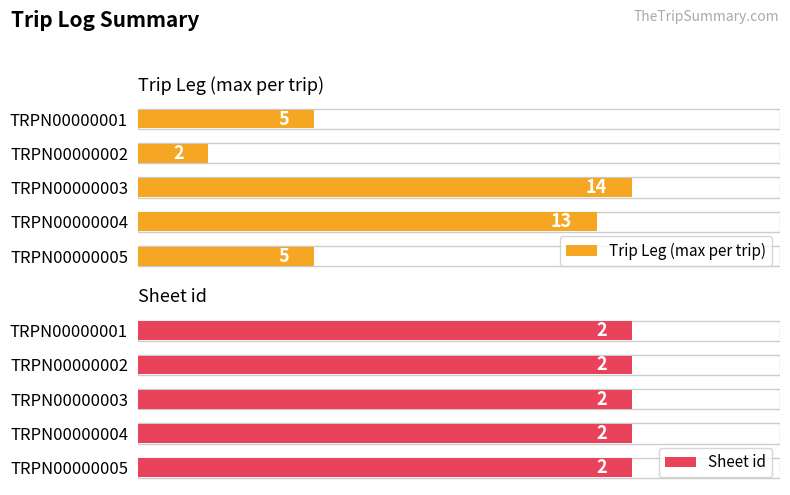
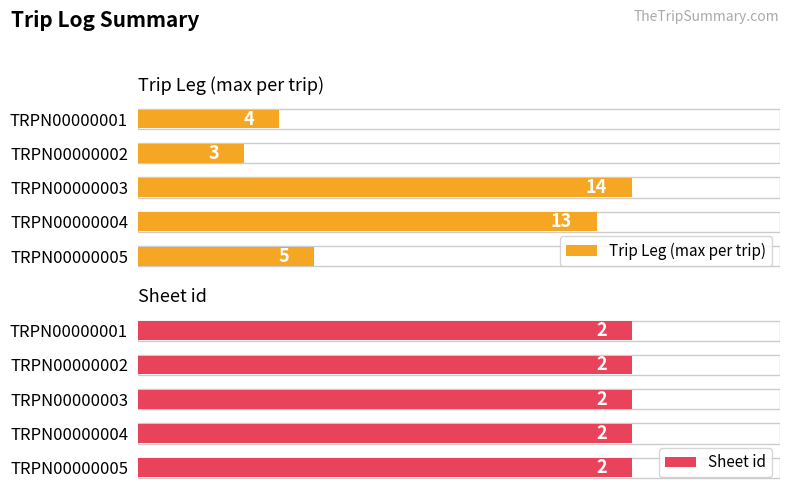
  {
    "Trip Leg (max per trip)": {
-     "TRPN00000001": 5,
-     "TRPN00000002": 2,
+     "TRPN00000001": 4,
+     "TRPN00000002": 3,
      "TRPN00000003": 14,
      "TRPN00000004": 13,
      "TRPN00000005": 5
    },
    "Sheet id": {
      "TRPN00000001": 2,
      "TRPN00000002": 2,
      "TRPN00000003": 2,
      "TRPN00000004": 2,
      "TRPN00000005": 2
    }
  }
